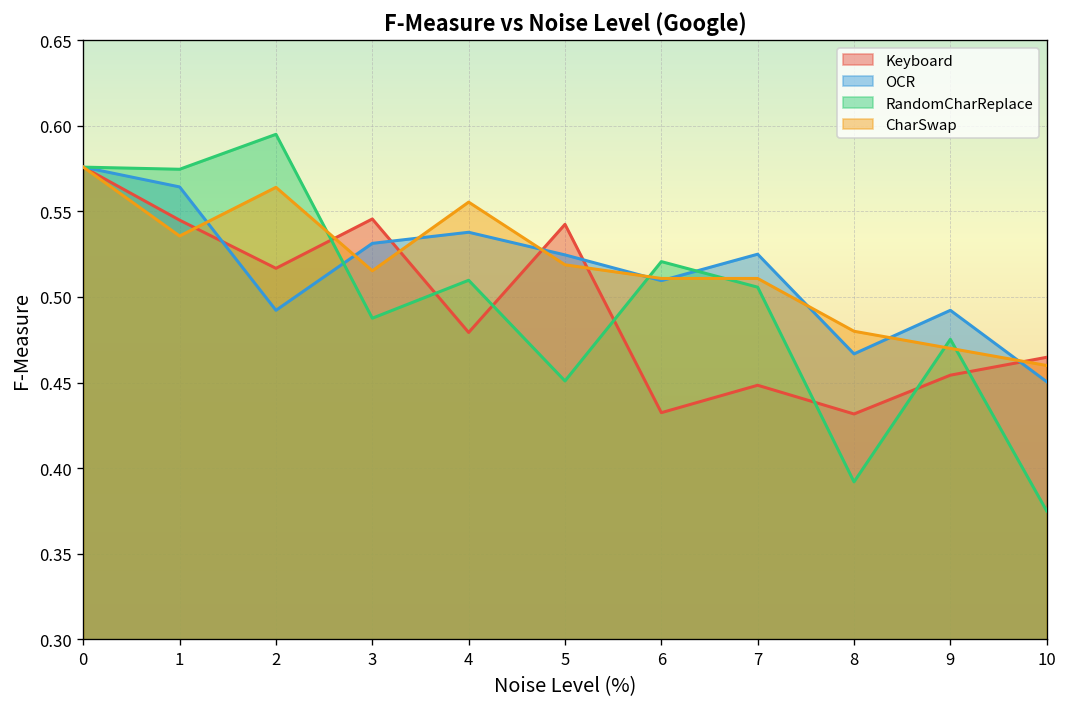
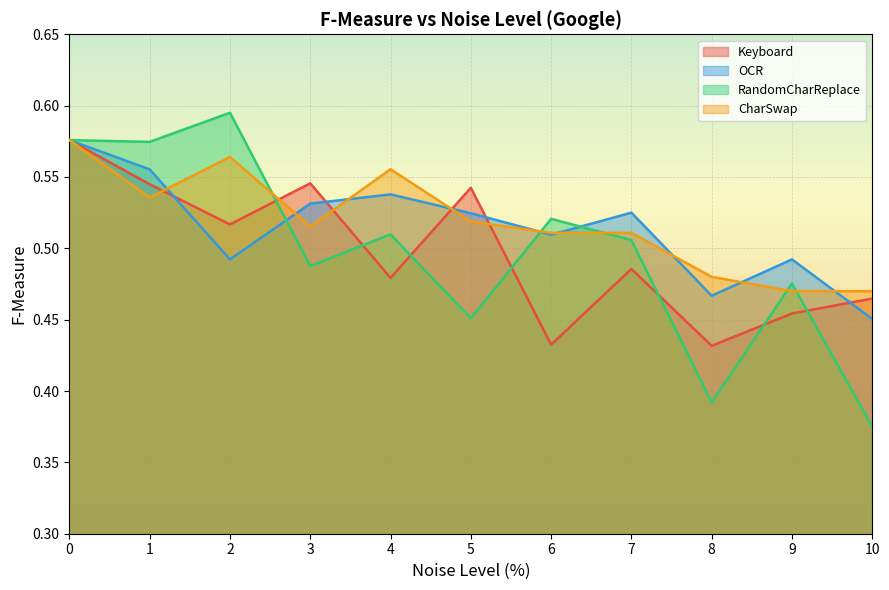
  {
    "Keyboard": {
      "1": 0.545,
      "2": 0.517,
      "3": 0.546,
      "4": 0.479,
      "5": 0.542,
      "6": 0.432,
-     "7": 0.448,
+     "7": 0.486,
      "8": 0.432,
      "9": 0.454,
      "10": 0.465
    },
    "OCR": {
-     "1": 0.564,
+     "1": 0.555,
      "2": 0.492,
      "3": 0.531,
      "4": 0.538,
      "5": 0.525,
      "7": 0.525,
      "8": 0.467,
      "9": 0.492,
      "10": 0.451
    },
    "RandomCharReplace": {
      "1": 0.575,
      "2": 0.595,
      "3": 0.488,
      "4": 0.510,
      "5": 0.451,
      "6": 0.521,
      "7": 0.506,
      "8": 0.392,
      "9": 0.475,
      "10": 0.375
    },
    "CharSwap": {
      "1": 0.536,
      "2": 0.564,
      "3": 0.515,
      "4": 0.555,
      "5": 0.52,
      "7": 0.51,
      "8": 0.48,
      "9": 0.47,
-     "10": 0.46
+     "10": 0.47
    }
  }
